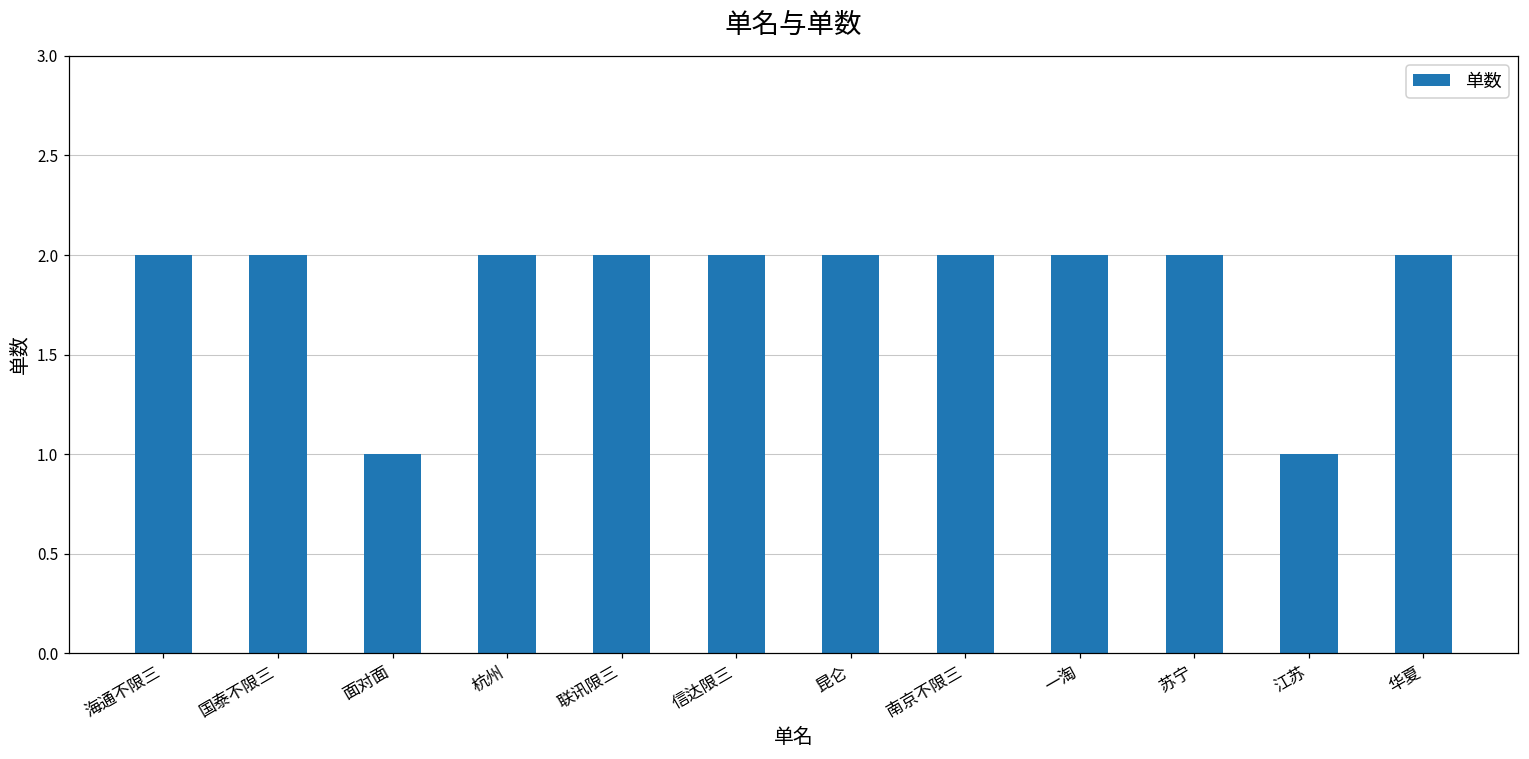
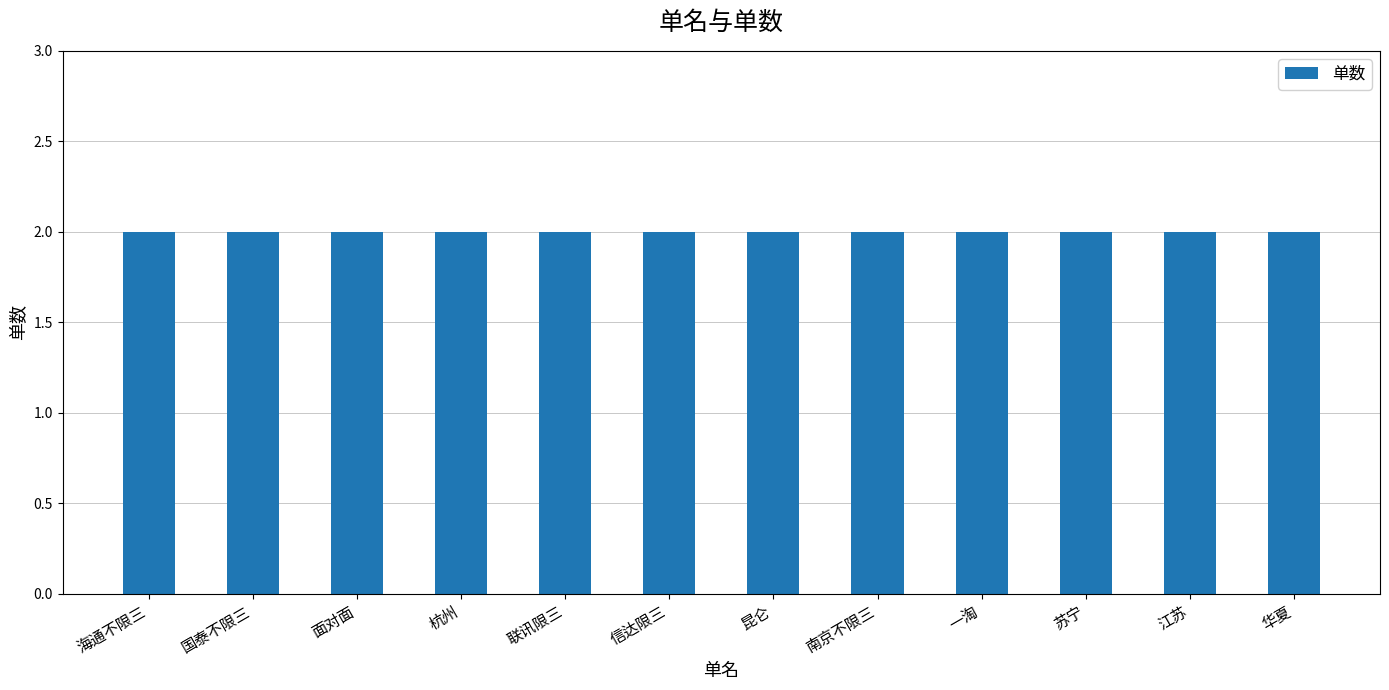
  {
    "海通不限三": 2,
    "国泰不限三": 2,
-   "面对面": 1,
+   "面对面": 2,
    "杭州": 2,
    "联讯限三": 2,
    "信达限三": 2,
    "昆仑": 2,
    "南京不限三": 2,
    "一淘": 2,
    "苏宁": 2,
-   "江苏": 1,
+   "江苏": 2,
    "华夏": 2
  }
